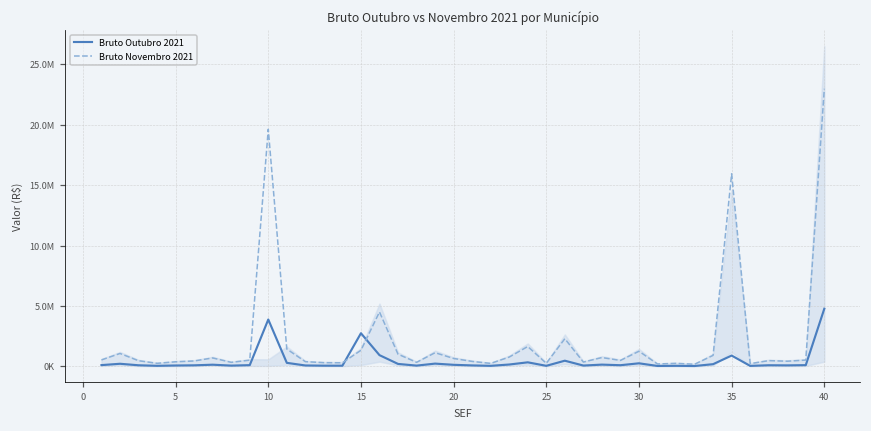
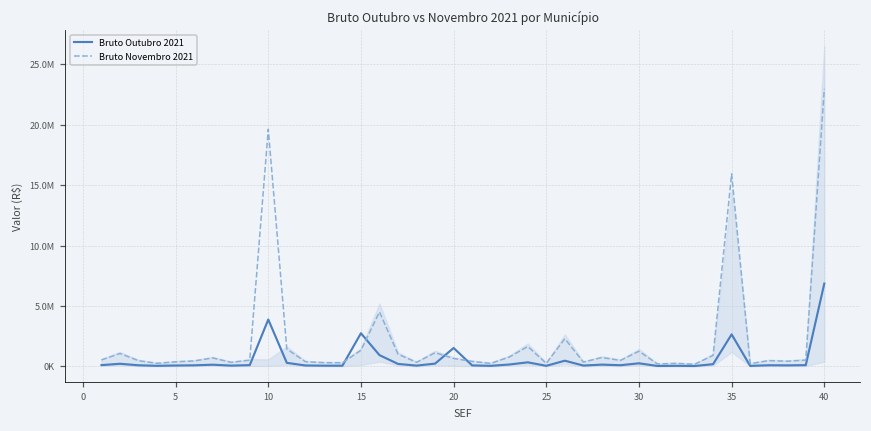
  {
    "Bruto Outubro 2021": {
      "5": 100000,
      "10": 3900000,
      "15": 2700000,
-     "20": 100000,
+     "20": 1500000,
      "30": 300000,
-     "35": 900000,
-     "40": 4800000
+     "35": 2700000,
+     "40": 6900000
    },
    "Bruto Novembro 2021": {
      "10": 19600000,
      "35": 15900000,
      "40": 23000000
    }
  }
